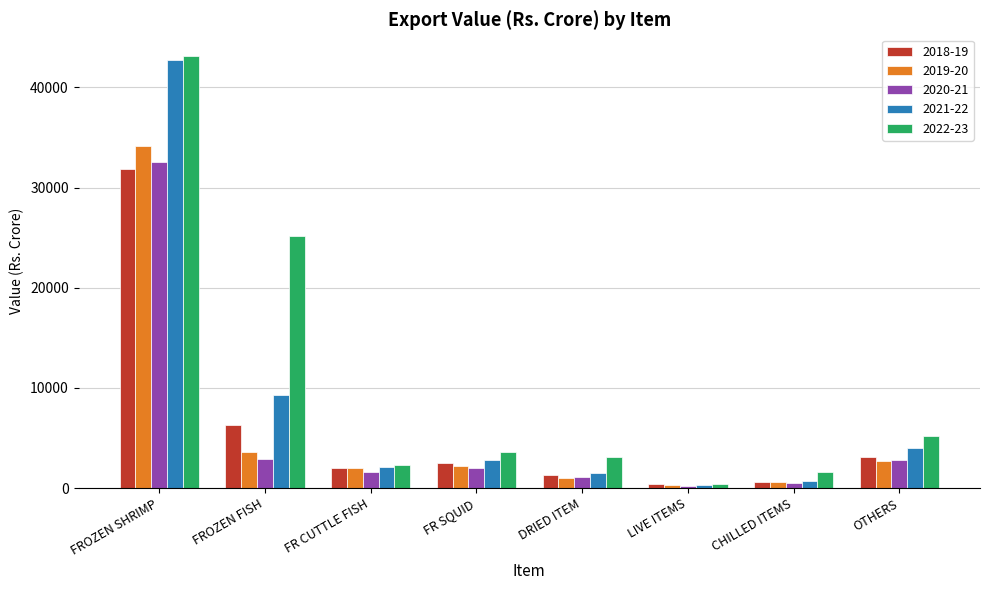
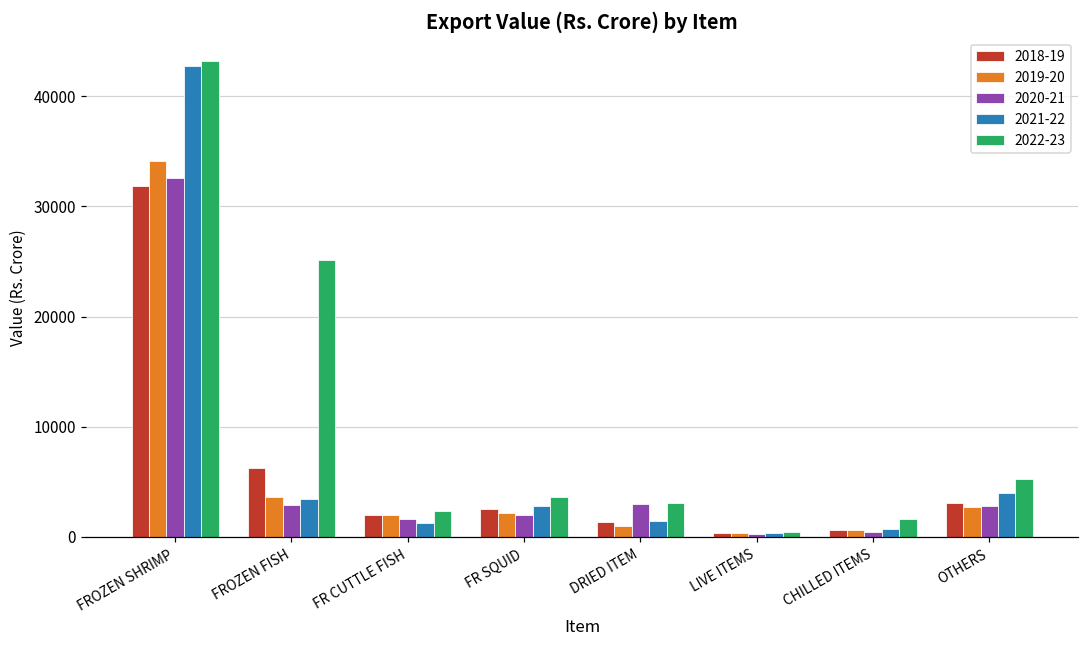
  {
    "2018-19": {
      "FROZEN SHRIMP": 31800,
      "FROZEN FISH": 6300,
      "FR CUTTLE FISH": 2000,
      "FR SQUID": 2500,
      "DRIED ITEM": 1300,
      "LIVE ITEMS": 400,
      "CHILLED ITEMS": 600,
      "OTHERS": 3100
    },
    "2019-20": {
      "FROZEN SHRIMP": 34200,
      "FROZEN FISH": 3600,
      "FR CUTTLE FISH": 2000,
      "FR SQUID": 2200,
      "DRIED ITEM": 1000,
      "LIVE ITEMS": 300,
      "CHILLED ITEMS": 600,
      "OTHERS": 2800
    },
    "2020-21": {
      "FROZEN SHRIMP": 32500,
      "FROZEN FISH": 2900,
      "FR CUTTLE FISH": 1600,
      "FR SQUID": 2000,
-     "DRIED ITEM": 1100,
+     "DRIED ITEM": 3000,
      "CHILLED ITEMS": 500,
      "OTHERS": 2800
    },
    "2021-22": {
      "FROZEN SHRIMP": 42700,
-     "FROZEN FISH": 9300,
-     "FR CUTTLE FISH": 2100,
+     "FROZEN FISH": 3500,
+     "FR CUTTLE FISH": 1300,
      "FR SQUID": 2800,
      "DRIED ITEM": 1500,
      "LIVE ITEMS": 400,
      "CHILLED ITEMS": 700,
      "OTHERS": 4000
    },
    "2022-23": {
      "FROZEN SHRIMP": 43100,
      "FROZEN FISH": 25200,
      "FR CUTTLE FISH": 2400,
      "FR SQUID": 3600,
      "DRIED ITEM": 3100,
      "LIVE ITEMS": 400,
      "CHILLED ITEMS": 1700,
      "OTHERS": 5200
    }
  }
